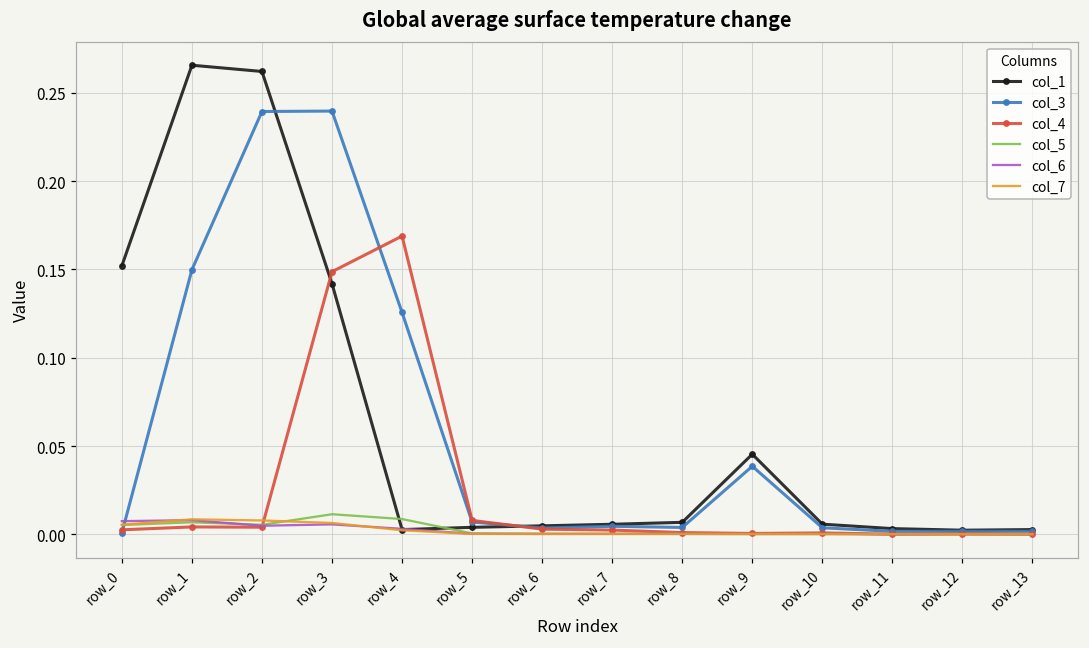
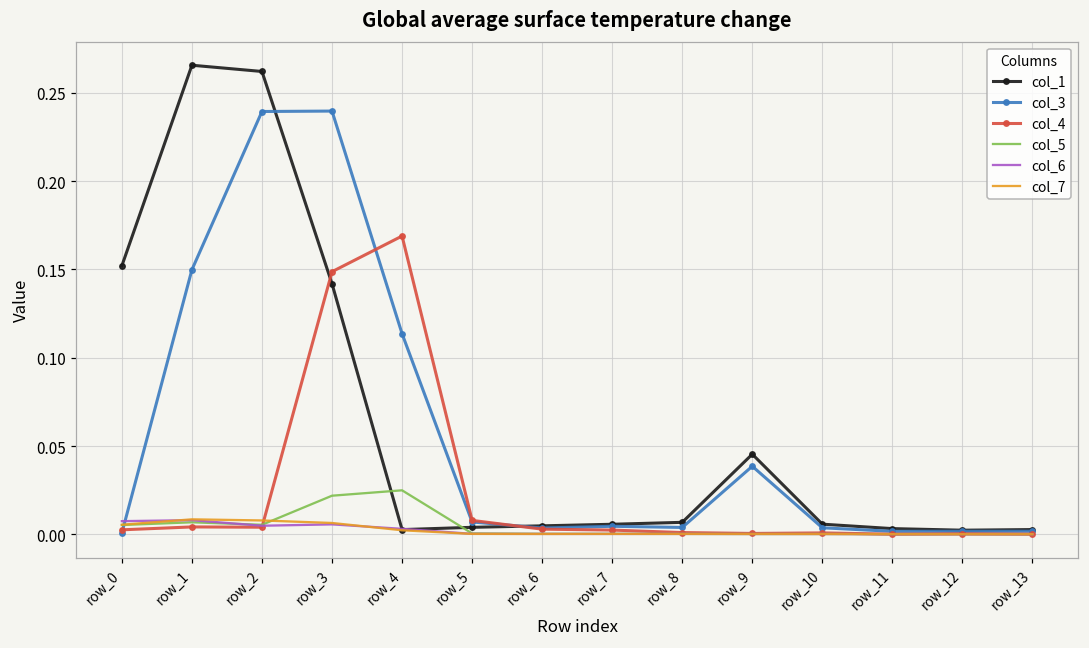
  {
    "col_1": {
      "row_0": 0.152,
      "row_1": 0.266,
      "row_2": 0.262,
      "row_3": 0.142,
      "row_5": 0.004,
      "row_8": 0.007,
      "row_9": 0.045,
      "row_10": 0.006
    },
    "col_3": {
      "row_0": 0.001,
      "row_1": 0.150,
      "row_2": 0.239,
      "row_3": 0.240,
-     "row_4": 0.126,
+     "row_4": 0.114,
      "row_8": 0.004,
      "row_9": 0.039,
      "row_10": 0.004
    },
    "col_4": {
      "row_0": 0.003,
      "row_1": 0.004,
      "row_3": 0.149,
      "row_4": 0.169,
      "row_7": 0.002
    },
    "col_5": {
-     "row_3": 0.011,
-     "row_4": 0.009
+     "row_3": 0.022,
+     "row_4": 0.025
    },
    "col_6": {
      "row_0": 0.007
    },
    "col_7": {
      "row_2": 0.008
    }
  }
